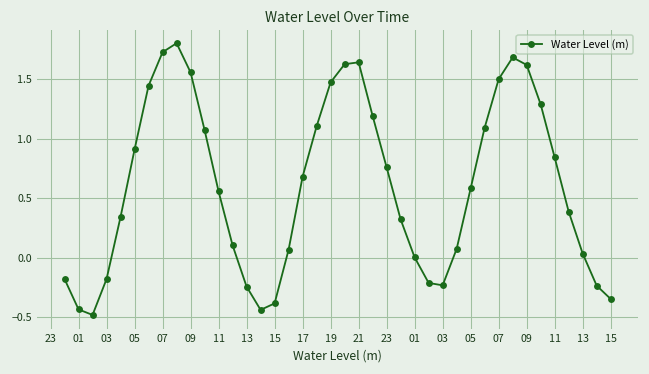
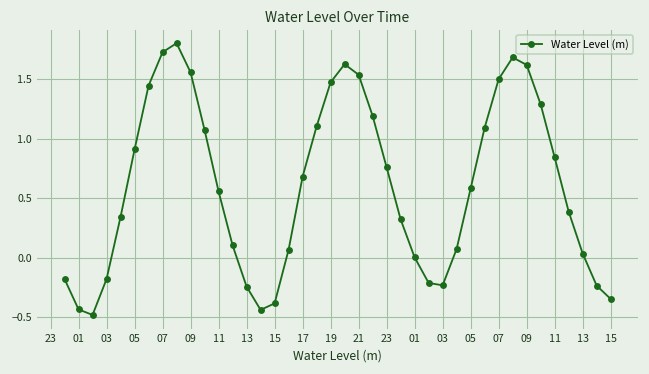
  {
    "17": 0.68,
    "19": 1.47,
-   "21": 1.64,
+   "21": 1.54,
    "23": 0.76
  }
